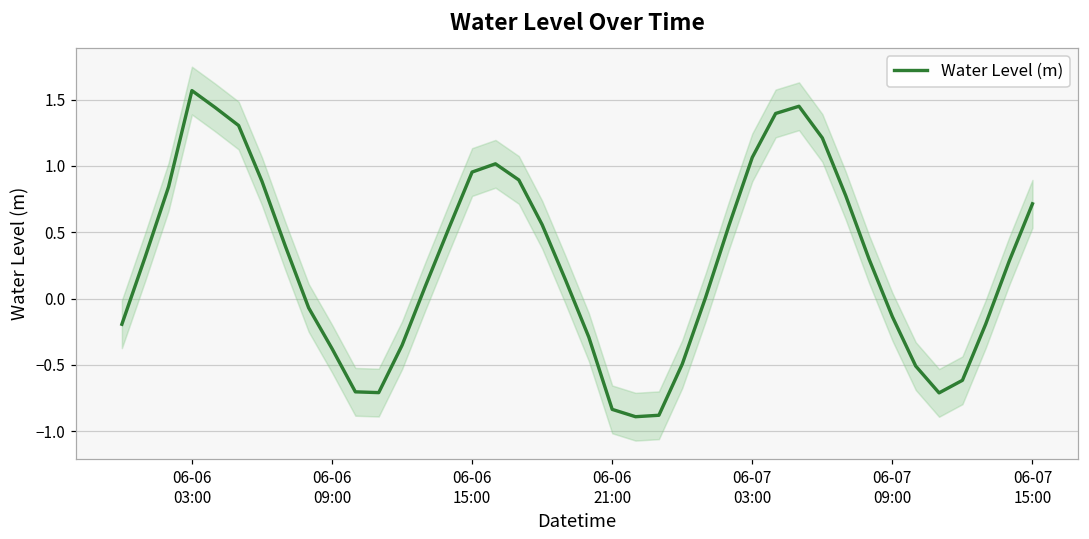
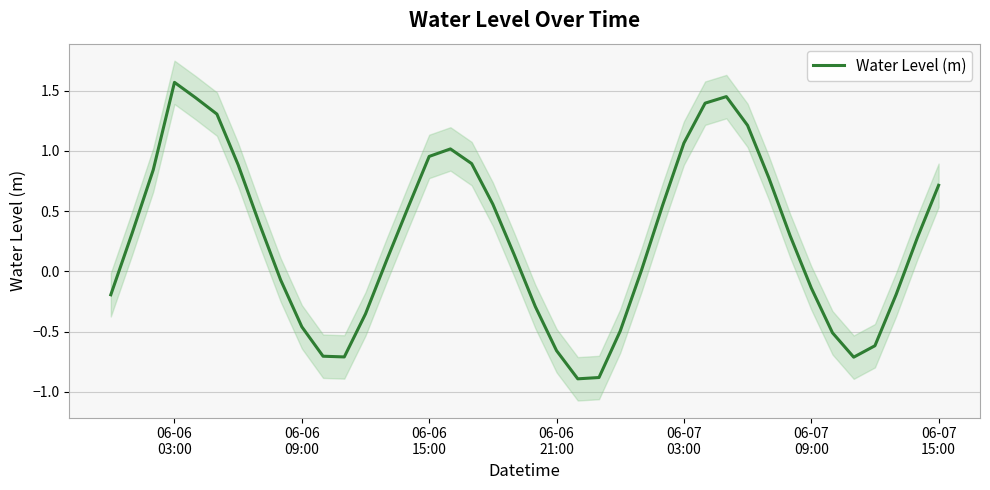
  {
    "Water Level (m)": {
      "06-06 03:00": 1.57,
-     "06-06 09:00": -0.38,
+     "06-06 09:00": -0.46,
      "06-06 15:00": 0.95,
-     "06-06 21:00": -0.84,
+     "06-06 21:00": -0.66,
      "06-07 03:00": 1.06,
      "06-07 09:00": -0.14,
      "06-07 15:00": 0.71
    }
  }
